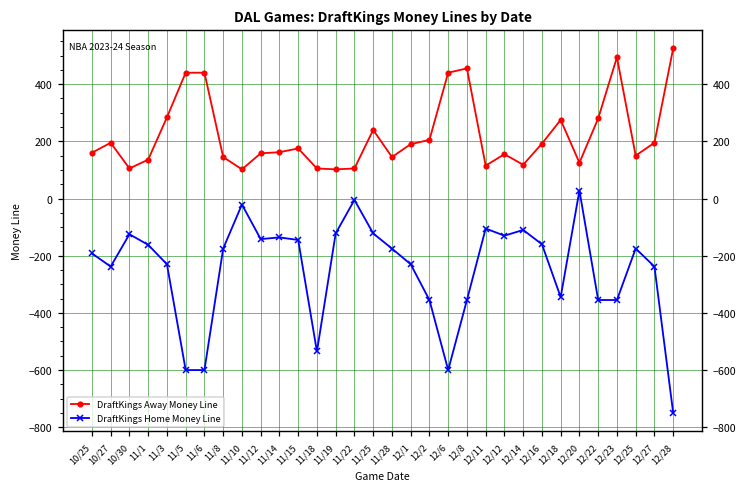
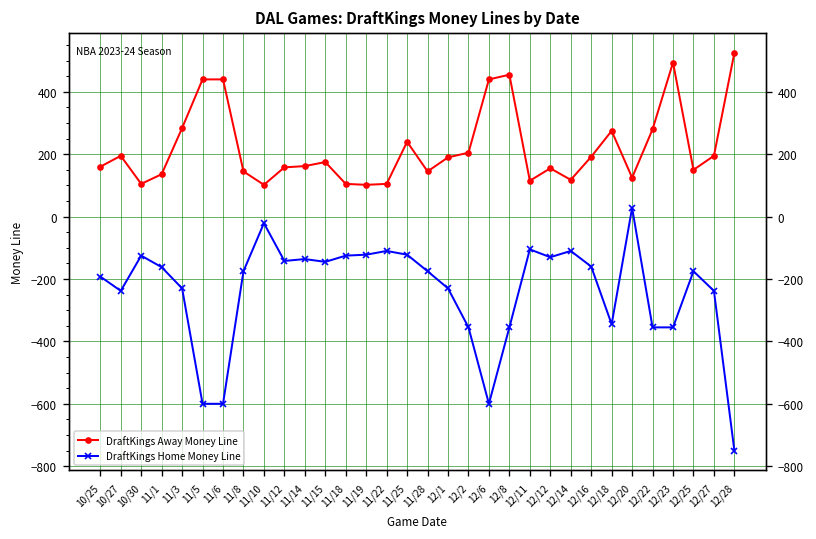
  {
    "DraftKings Away Money Line": {
      "10/25": 160,
      "10/27": 200,
      "10/30": 110,
      "11/1": 140,
      "11/3": 280,
      "11/5": 440,
      "11/6": 440,
      "11/8": 150,
      "11/10": 100,
      "11/12": 160,
      "11/14": 160,
      "11/15": 180,
      "11/18": 110,
      "11/19": 100,
      "11/22": 110,
      "11/25": 240,
      "11/28": 150,
      "12/1": 190,
      "12/2": 210,
      "12/6": 440,
      "12/8": 460,
      "12/11": 120,
      "12/12": 160,
      "12/14": 120,
      "12/16": 190,
      "12/18": 280,
      "12/20": 130,
      "12/22": 280,
      "12/23": 490,
      "12/25": 150,
      "12/27": 200,
      "12/28": 530
    },
    "DraftKings Home Money Line": {
      "10/25": -190,
      "10/27": -240,
      "10/30": -130,
      "11/1": -160,
      "11/3": -230,
      "11/5": -600,
      "11/6": -600,
      "11/8": -180,
      "11/10": -20,
      "11/12": -140,
      "11/14": -140,
      "11/15": -150,
-     "11/18": -540,
+     "11/18": -130,
      "11/19": -120,
-     "11/22": -10,
+     "11/22": -110,
      "11/25": -120,
      "11/28": -180,
      "12/1": -230,
      "12/2": -360,
      "12/6": -600,
      "12/8": -360,
      "12/11": -110,
      "12/12": -130,
      "12/14": -110,
      "12/16": -160,
      "12/18": -350,
      "12/20": 30,
      "12/22": -360,
      "12/23": -360,
      "12/25": -180,
      "12/27": -240,
      "12/28": -750
    }
  }
